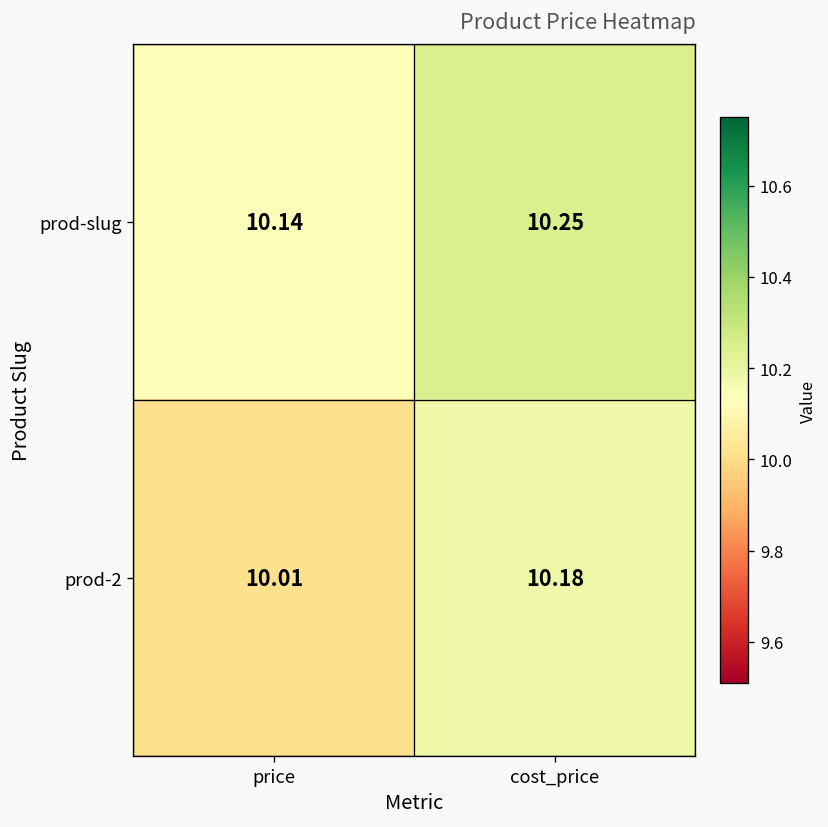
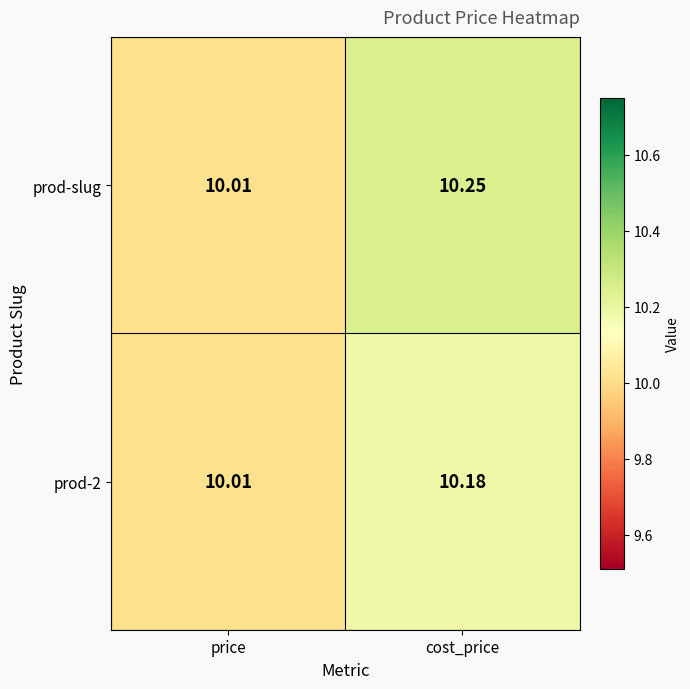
  {
    "prod-slug": {
-     "price": 10.14,
+     "price": 10.01,
      "cost_price": 10.25
    },
    "prod-2": {
      "price": 10.01,
      "cost_price": 10.18
    }
  }
